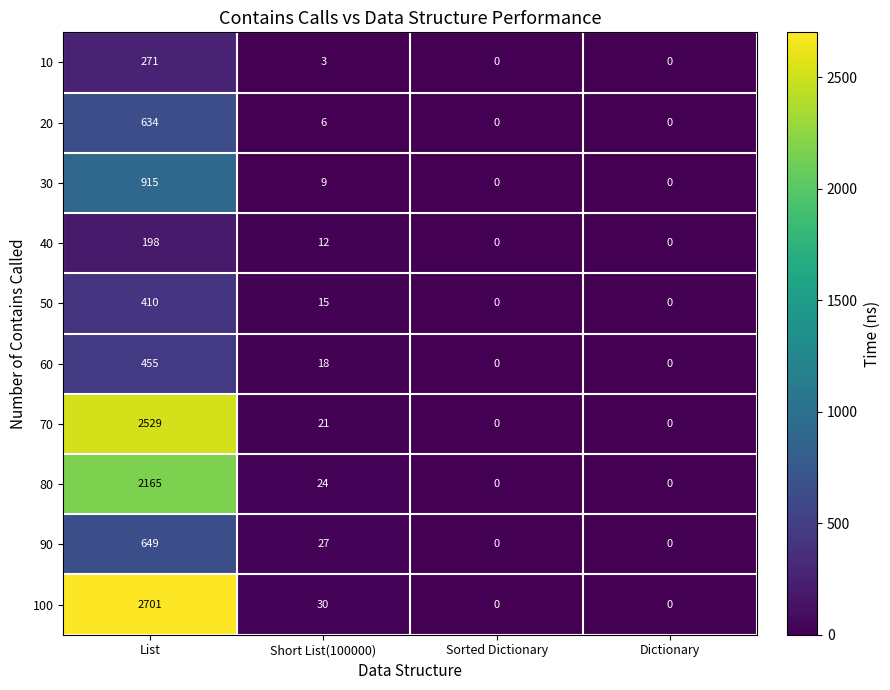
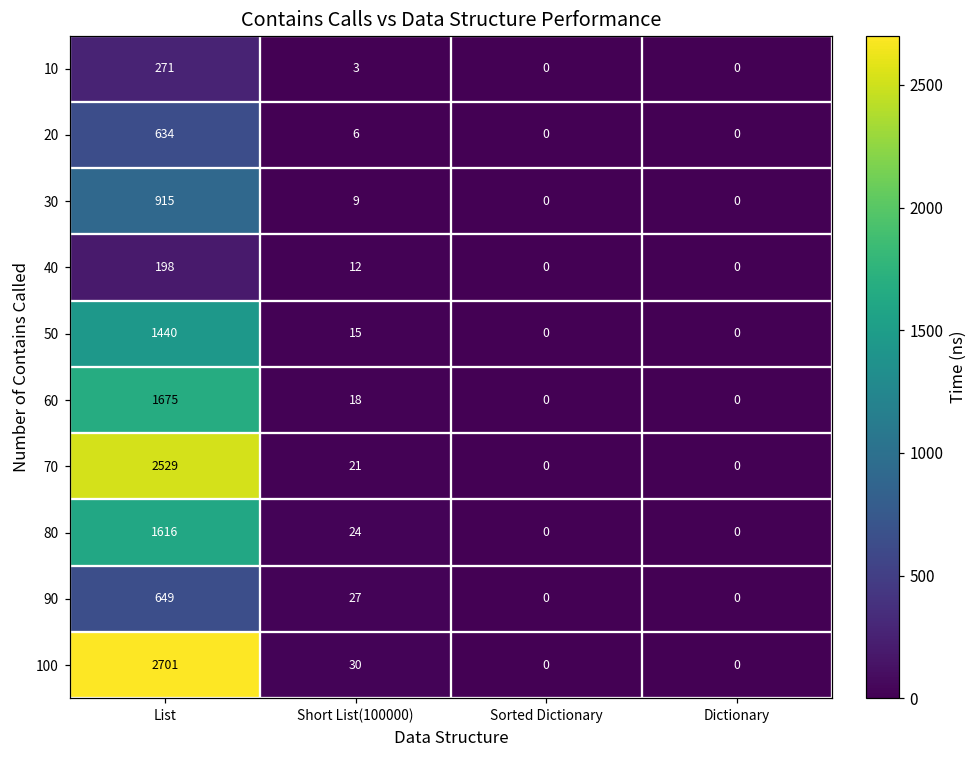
  {
    "10": {
      "List": 271,
      "Short List(100000)": 3,
      "Sorted Dictionary": 0,
      "Dictionary": 0
    },
    "20": {
      "List": 634,
      "Short List(100000)": 6,
      "Sorted Dictionary": 0,
      "Dictionary": 0
    },
    "30": {
      "List": 915,
      "Short List(100000)": 9,
      "Sorted Dictionary": 0,
      "Dictionary": 0
    },
    "40": {
      "List": 198,
      "Short List(100000)": 12,
      "Sorted Dictionary": 0,
      "Dictionary": 0
    },
    "50": {
-     "List": 410,
+     "List": 1440,
      "Short List(100000)": 15,
      "Sorted Dictionary": 0,
      "Dictionary": 0
    },
    "60": {
-     "List": 455,
+     "List": 1675,
      "Short List(100000)": 18,
      "Sorted Dictionary": 0,
      "Dictionary": 0
    },
    "70": {
      "List": 2529,
      "Short List(100000)": 21,
      "Sorted Dictionary": 0,
      "Dictionary": 0
    },
    "80": {
-     "List": 2165,
+     "List": 1616,
      "Short List(100000)": 24,
      "Sorted Dictionary": 0,
      "Dictionary": 0
    },
    "90": {
      "List": 649,
      "Short List(100000)": 27,
      "Sorted Dictionary": 0,
      "Dictionary": 0
    },
    "100": {
      "List": 2701,
      "Short List(100000)": 30,
      "Sorted Dictionary": 0,
      "Dictionary": 0
    }
  }
